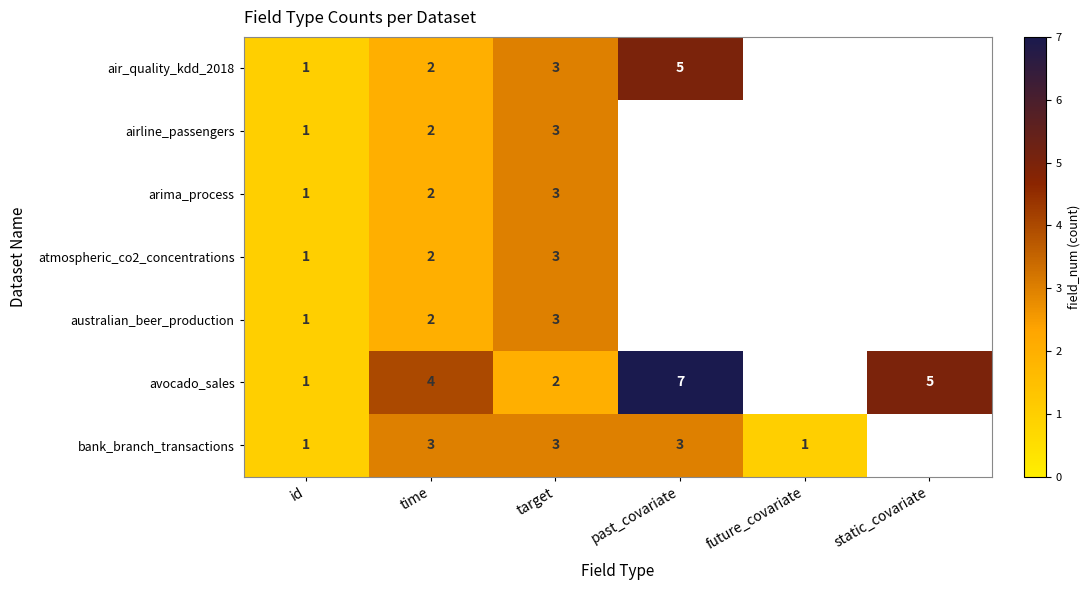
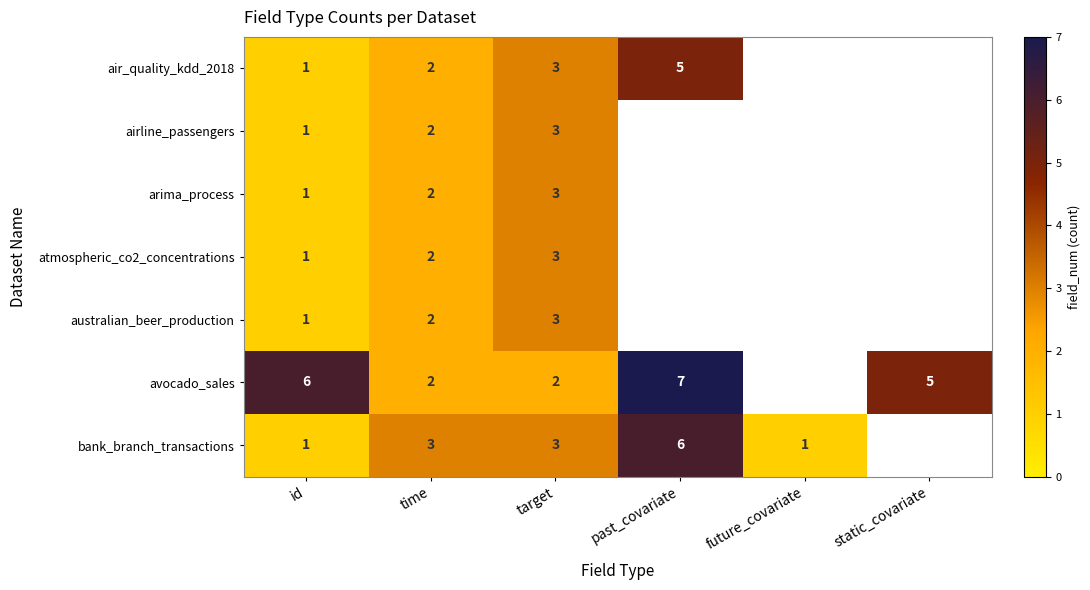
  {
    "air_quality_kdd_2018": {
      "id": 1,
      "time": 2,
      "target": 3,
      "past_covariate": 5
    },
    "airline_passengers": {
      "id": 1,
      "time": 2,
      "target": 3
    },
    "arima_process": {
      "id": 1,
      "time": 2,
      "target": 3
    },
    "atmospheric_co2_concentrations": {
      "id": 1,
      "time": 2,
      "target": 3
    },
    "australian_beer_production": {
      "id": 1,
      "time": 2,
      "target": 3
    },
    "avocado_sales": {
-     "id": 1,
-     "time": 4,
+     "id": 6,
+     "time": 2,
      "target": 2,
      "past_covariate": 7,
      "static_covariate": 5
    },
    "bank_branch_transactions": {
      "id": 1,
      "time": 3,
      "target": 3,
-     "past_covariate": 3,
+     "past_covariate": 6,
      "future_covariate": 1
    }
  }
